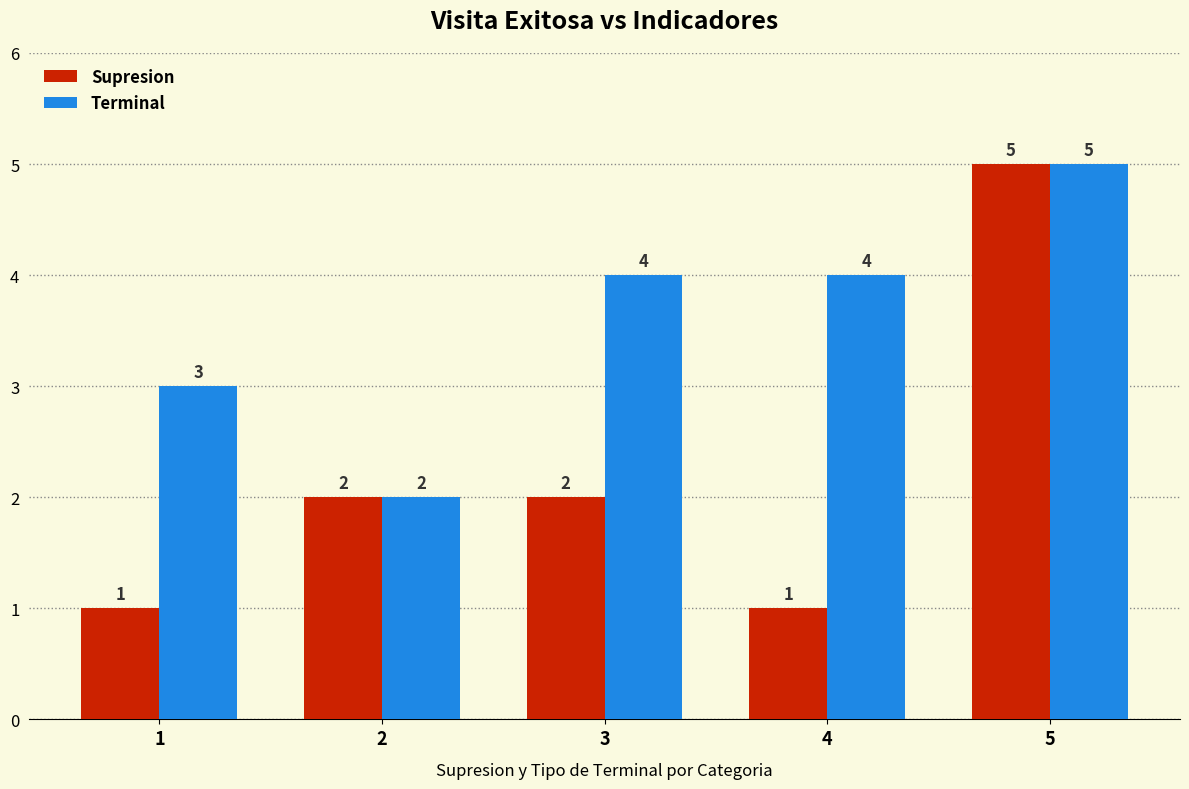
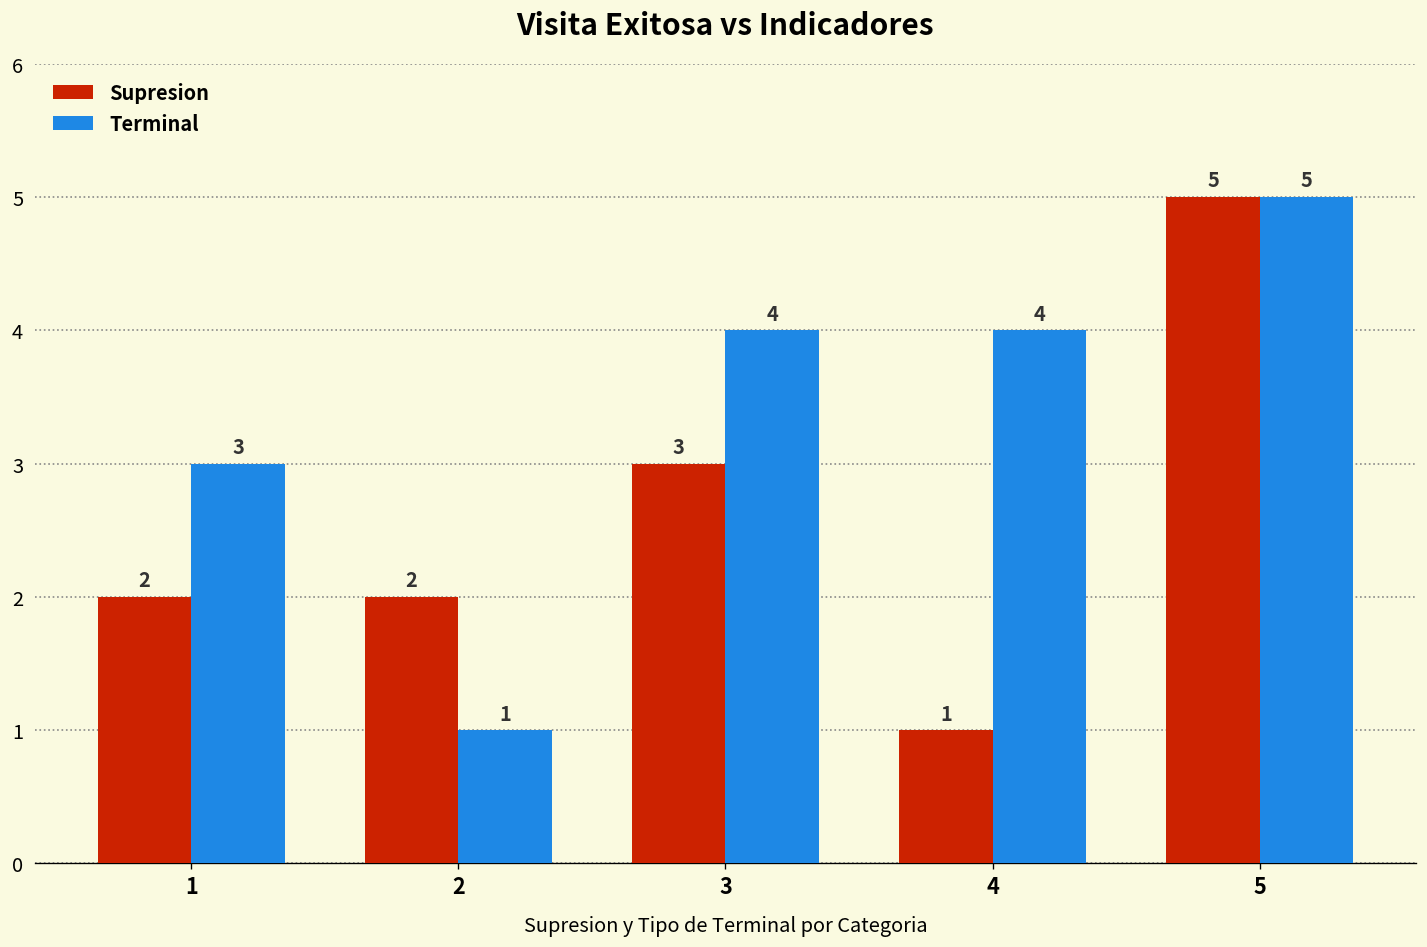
  {
    "Supresion": {
-     "1": 1,
+     "1": 2,
      "2": 2,
-     "3": 2,
+     "3": 3,
      "4": 1,
      "5": 5
    },
    "Terminal": {
      "1": 3,
-     "2": 2,
+     "2": 1,
      "3": 4,
      "4": 4,
      "5": 5
    }
  }
